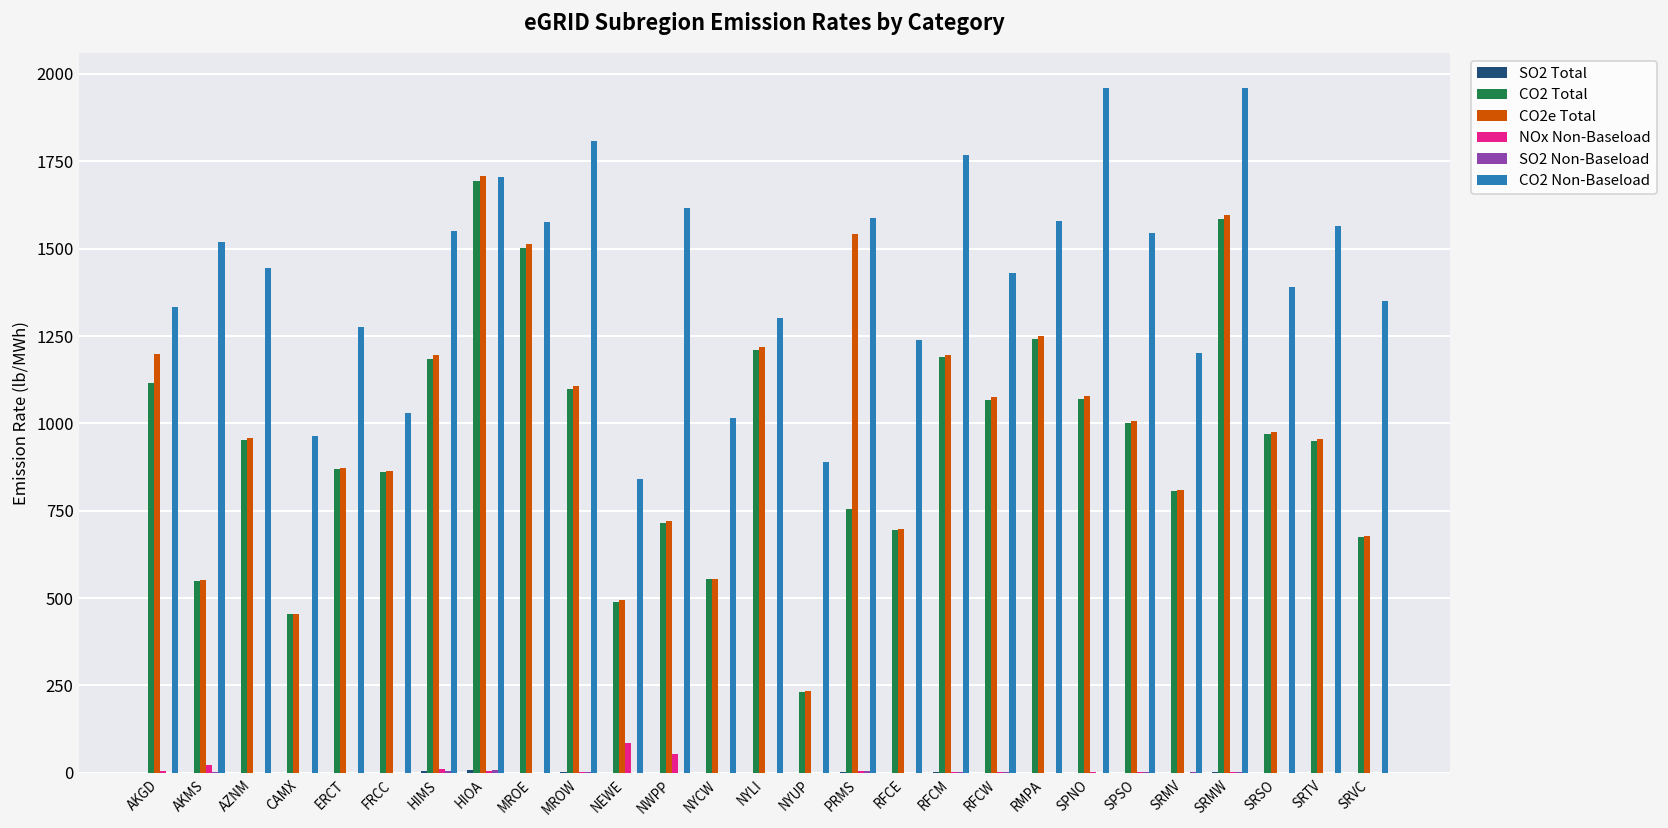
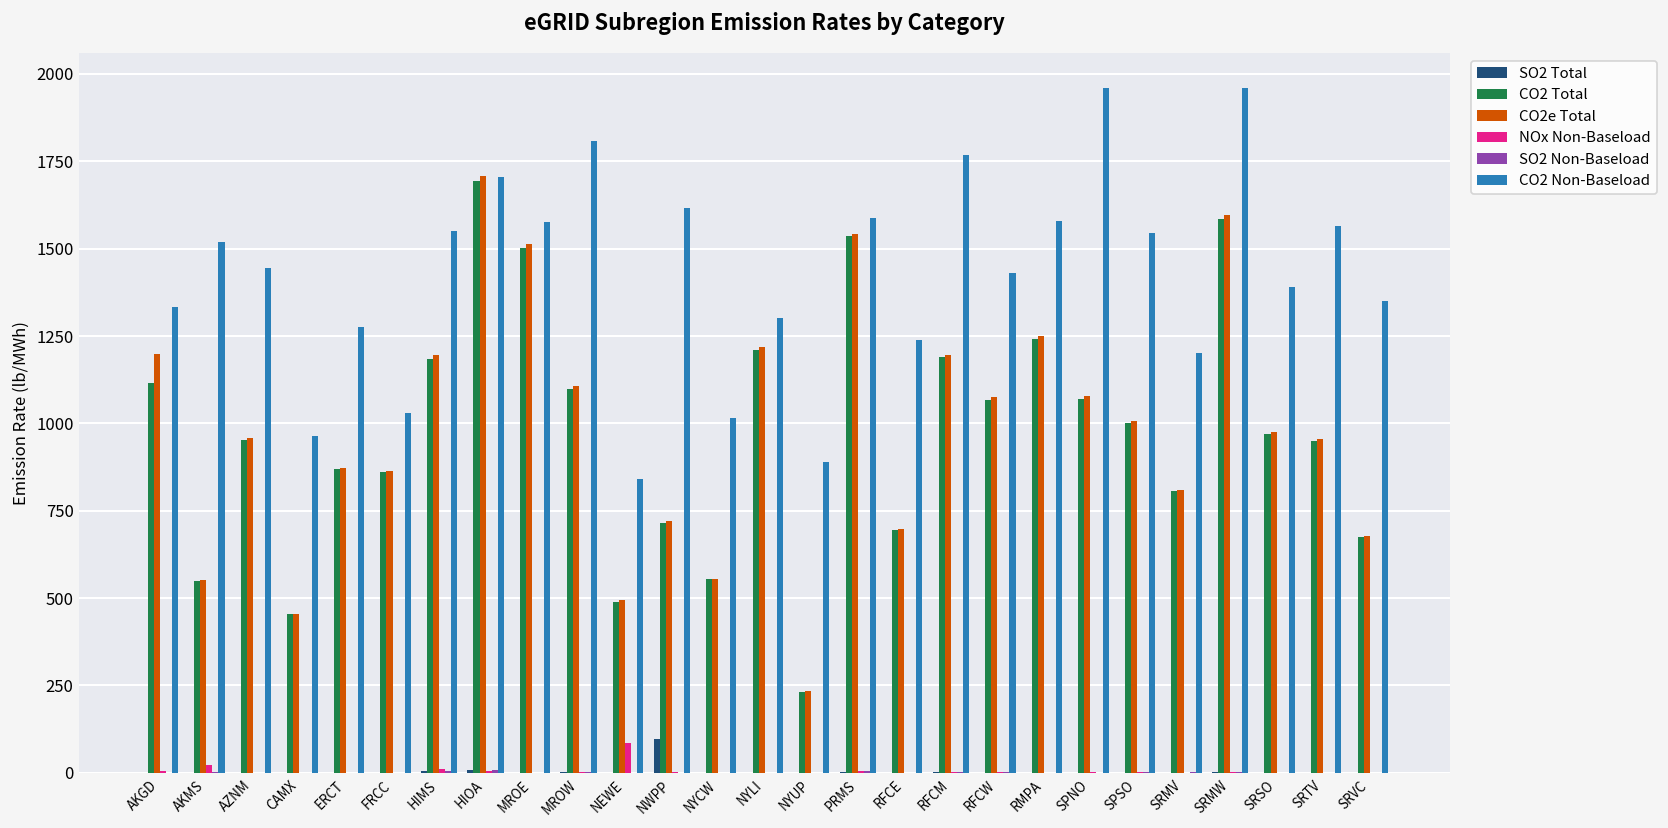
  {
    "SO2 Total": {
-     "NWPP": 0
+     "NWPP": 100
    },
    "CO2 Total": {
      "AKGD": 1110,
      "AKMS": 550,
      "AZNM": 950,
      "CAMX": 450,
      "ERCT": 870,
      "FRCC": 860,
      "HIMS": 1190,
      "HIOA": 1690,
      "MROE": 1500,
      "MROW": 1100,
      "NEWE": 490,
      "NWPP": 720,
      "NYCW": 550,
      "NYLI": 1210,
      "NYUP": 230,
-     "PRMS": 760,
+     "PRMS": 1540,
      "RFCE": 700,
      "RFCM": 1190,
      "RFCW": 1070,
      "RMPA": 1240,
      "SPNO": 1070,
      "SPSO": 1000,
      "SRMV": 810,
      "SRMW": 1580,
      "SRSO": 970,
      "SRTV": 950,
      "SRVC": 680
    },
    "CO2e Total": {
      "AKGD": 1200,
      "AKMS": 550,
      "AZNM": 960,
      "CAMX": 460,
      "ERCT": 870,
      "FRCC": 860,
      "HIMS": 1200,
      "HIOA": 1710,
      "MROE": 1510,
      "MROW": 1110,
      "NEWE": 490,
      "NWPP": 720,
      "NYCW": 560,
      "NYLI": 1220,
      "NYUP": 230,
      "PRMS": 1540,
      "RFCE": 700,
      "RFCM": 1200,
      "RFCW": 1070,
      "RMPA": 1250,
      "SPNO": 1080,
      "SPSO": 1010,
      "SRMV": 810,
      "SRMW": 1600,
      "SRSO": 970,
      "SRTV": 960,
      "SRVC": 680
    },
    "NOx Non-Baseload": {
      "AKMS": 20,
      "HIMS": 10,
      "NEWE": 90,
-     "NWPP": 50
+     "NWPP": 0
    },
    "CO2 Non-Baseload": {
      "AKGD": 1330,
      "AKMS": 1520,
      "AZNM": 1450,
      "CAMX": 960,
      "ERCT": 1280,
      "FRCC": 1030,
      "HIMS": 1550,
      "HIOA": 1700,
      "MROE": 1580,
      "MROW": 1810,
      "NEWE": 840,
      "NWPP": 1620,
      "NYCW": 1020,
      "NYLI": 1300,
      "NYUP": 890,
      "PRMS": 1590,
      "RFCE": 1240,
      "RFCM": 1770,
      "RFCW": 1430,
      "RMPA": 1580,
      "SPNO": 1960,
      "SPSO": 1540,
      "SRMV": 1200,
      "SRMW": 1960,
      "SRSO": 1390,
      "SRTV": 1570,
      "SRVC": 1350
    }
  }
